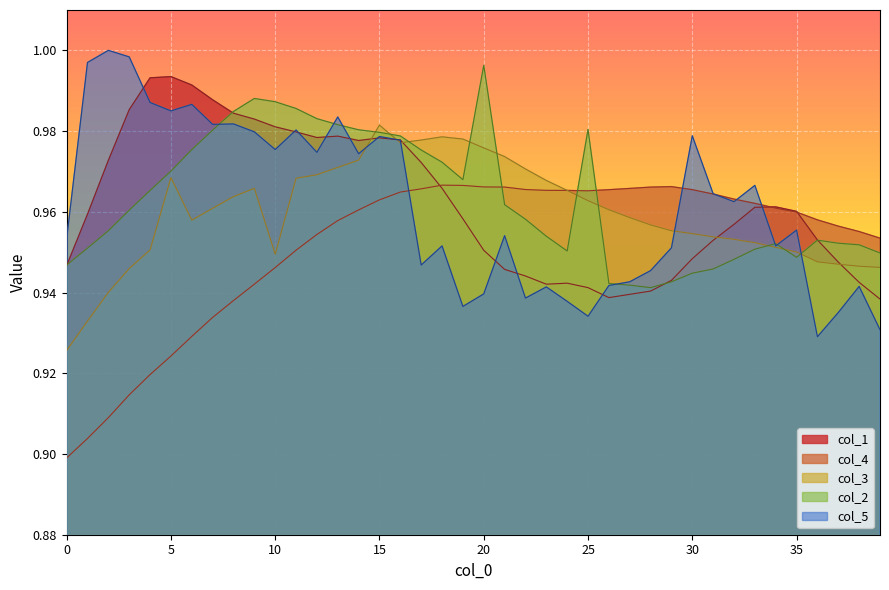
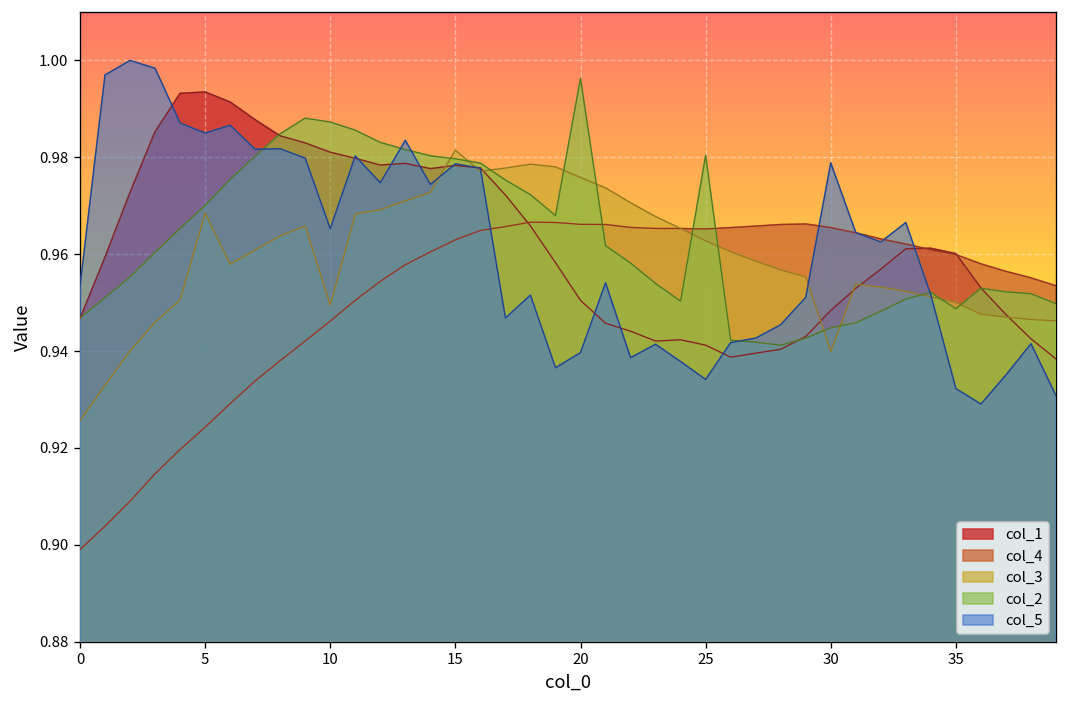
  {
    "col_3": {
      "0": 0.926,
      "5": 0.968,
      "10": 0.949,
      "15": 0.981,
      "20": 0.976,
      "25": 0.963,
-     "30": 0.955,
+     "30": 0.940,
      "35": 0.950
    },
    "col_2": {
      "5": 0.970,
      "10": 0.987,
      "15": 0.980,
      "20": 0.996,
      "25": 0.980,
      "30": 0.945,
      "35": 0.949
    },
    "col_5": {
      "0": 0.953,
      "5": 0.985,
-     "10": 0.975,
+     "10": 0.965,
      "20": 0.940,
      "25": 0.934,
      "30": 0.979,
-     "35": 0.955
+     "35": 0.932
    }
  }
